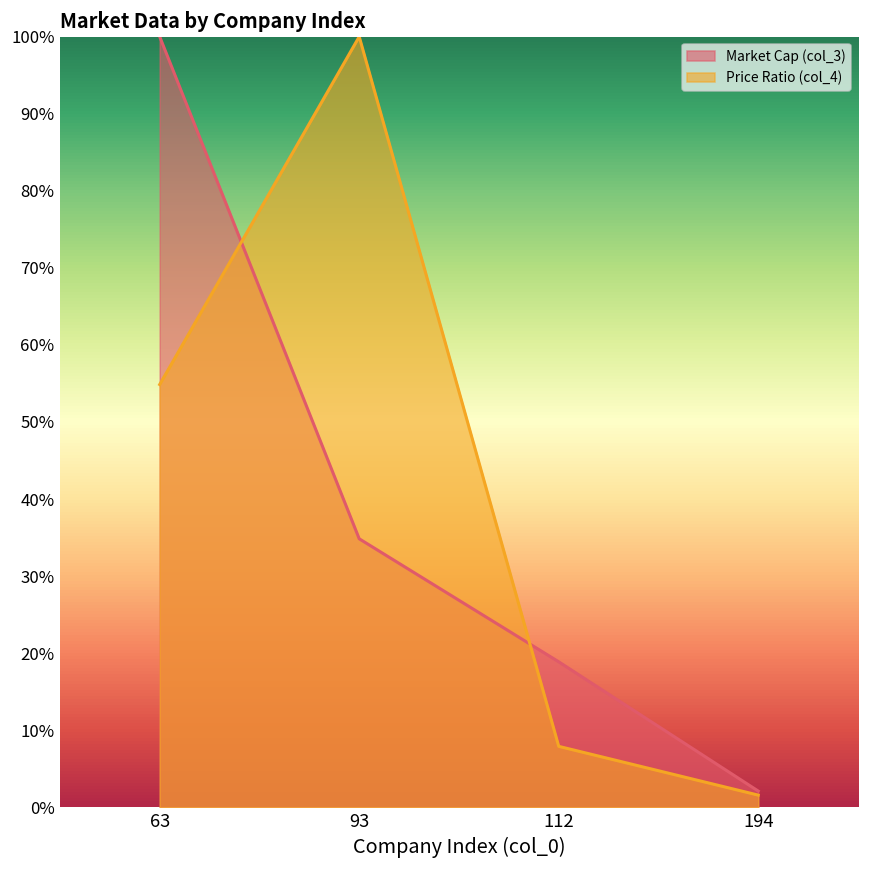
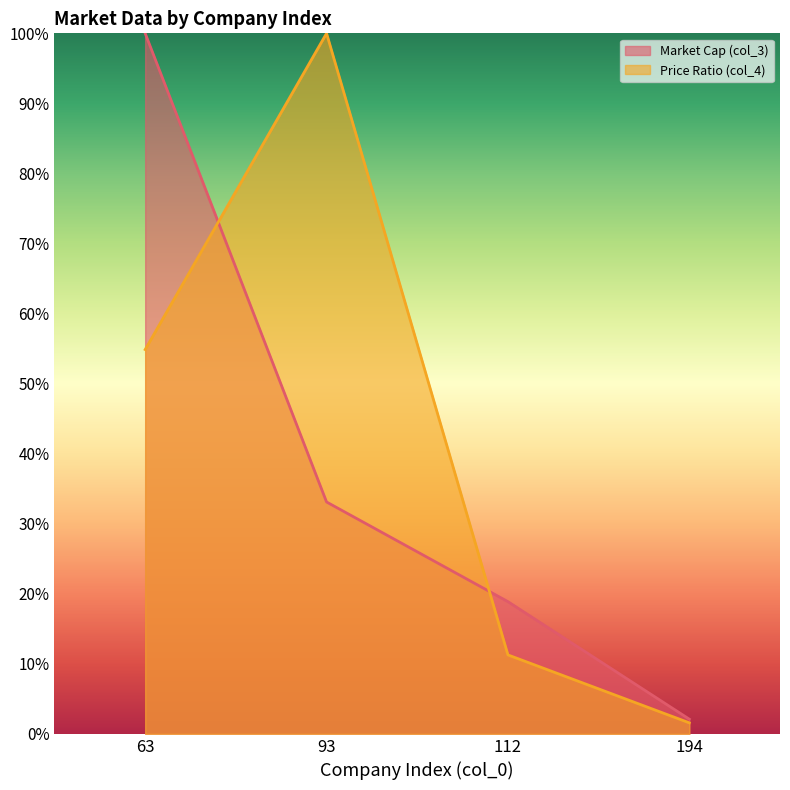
  {
    "Market Cap (col_3)": {
      "63": "100%",
-     "93": "35%",
+     "93": "33%",
      "112": "19%",
      "194": "2%"
    },
    "Price Ratio (col_4)": {
      "63": "55%",
      "93": "100%",
-     "112": "8%",
+     "112": "11%",
      "194": "2%"
    }
  }
